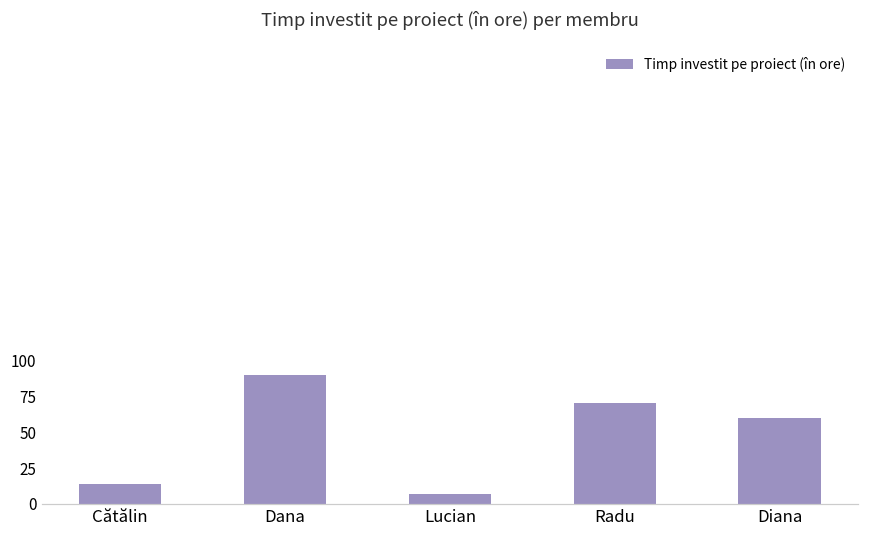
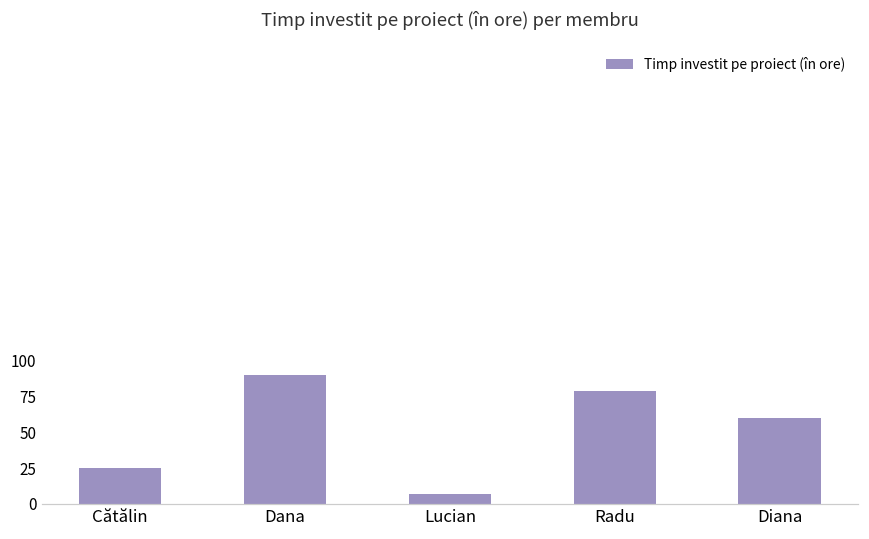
  {
-   "Cătălin": 14,
+   "Cătălin": 25,
    "Dana": 90,
    "Lucian": 7,
-   "Radu": 70,
+   "Radu": 79,
    "Diana": 60
  }
